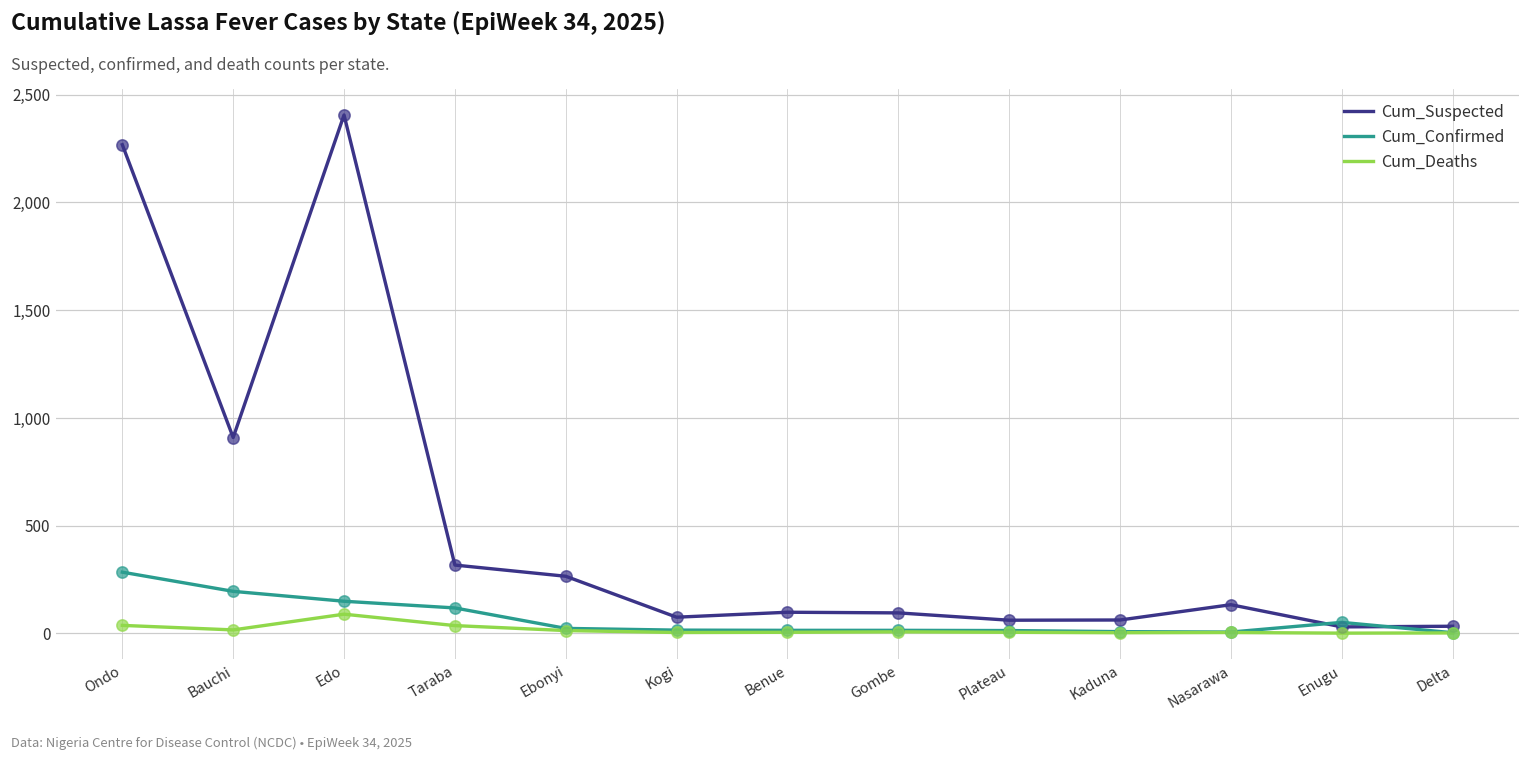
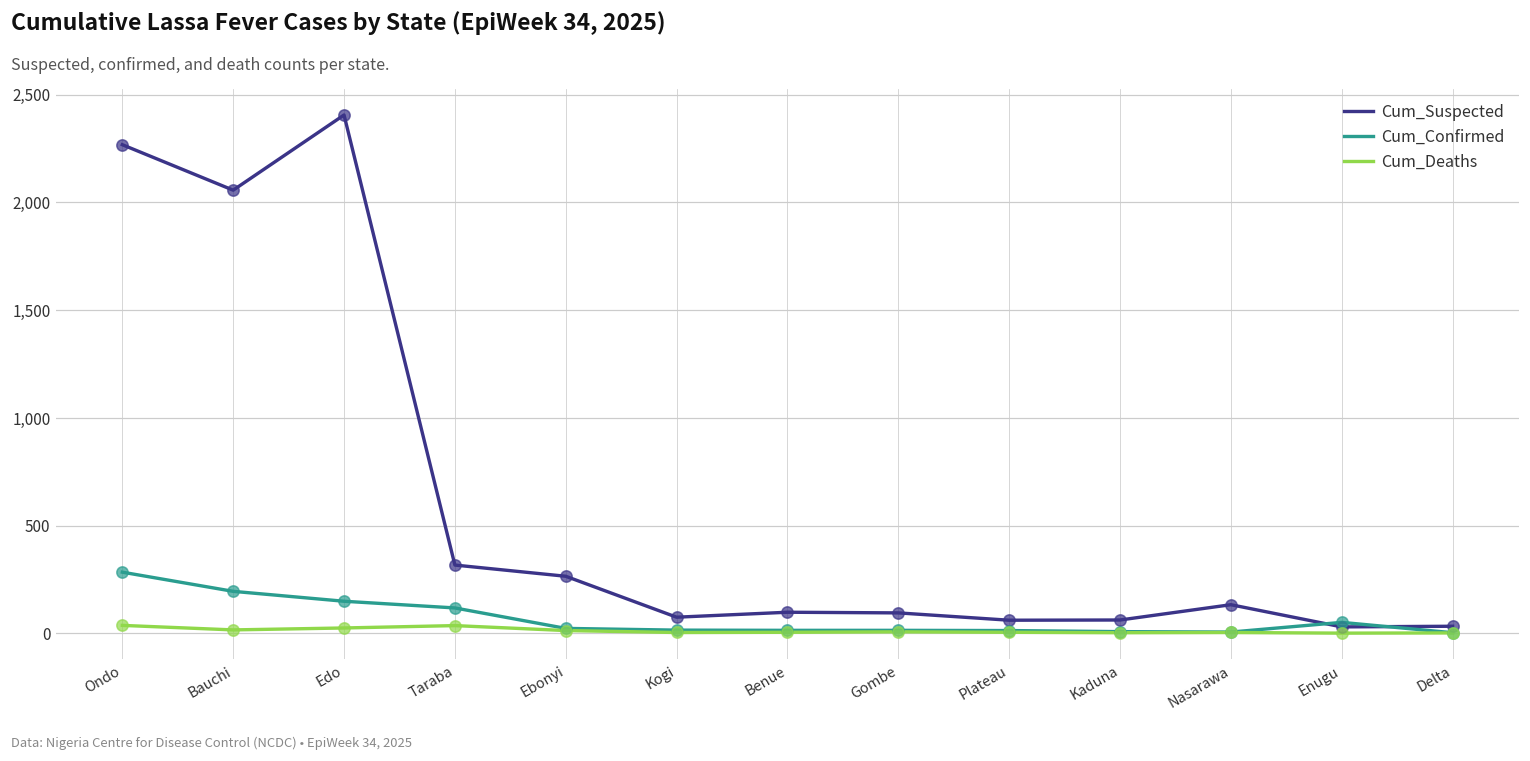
  {
    "Cum_Suspected": {
      "Ondo": "2,270",
-     "Bauchi": "910",
+     "Bauchi": "2,060",
      "Edo": "2,410",
      "Taraba": "320",
      "Ebonyi": "270",
      "Kogi": "80",
      "Benue": "100",
      "Gombe": "100",
      "Plateau": "60",
      "Kaduna": "60",
      "Nasarawa": "130",
      "Enugu": "30",
      "Delta": "30"
    },
    "Cum_Confirmed": {
      "Ondo": "280",
      "Bauchi": "200",
      "Edo": "150",
      "Taraba": "120",
      "Enugu": "50"
    },
    "Cum_Deaths": {
      "Ondo": "40",
      "Bauchi": "20",
-     "Edo": "90",
+     "Edo": "30",
      "Taraba": "40",
      "Enugu": "0"
    }
  }
